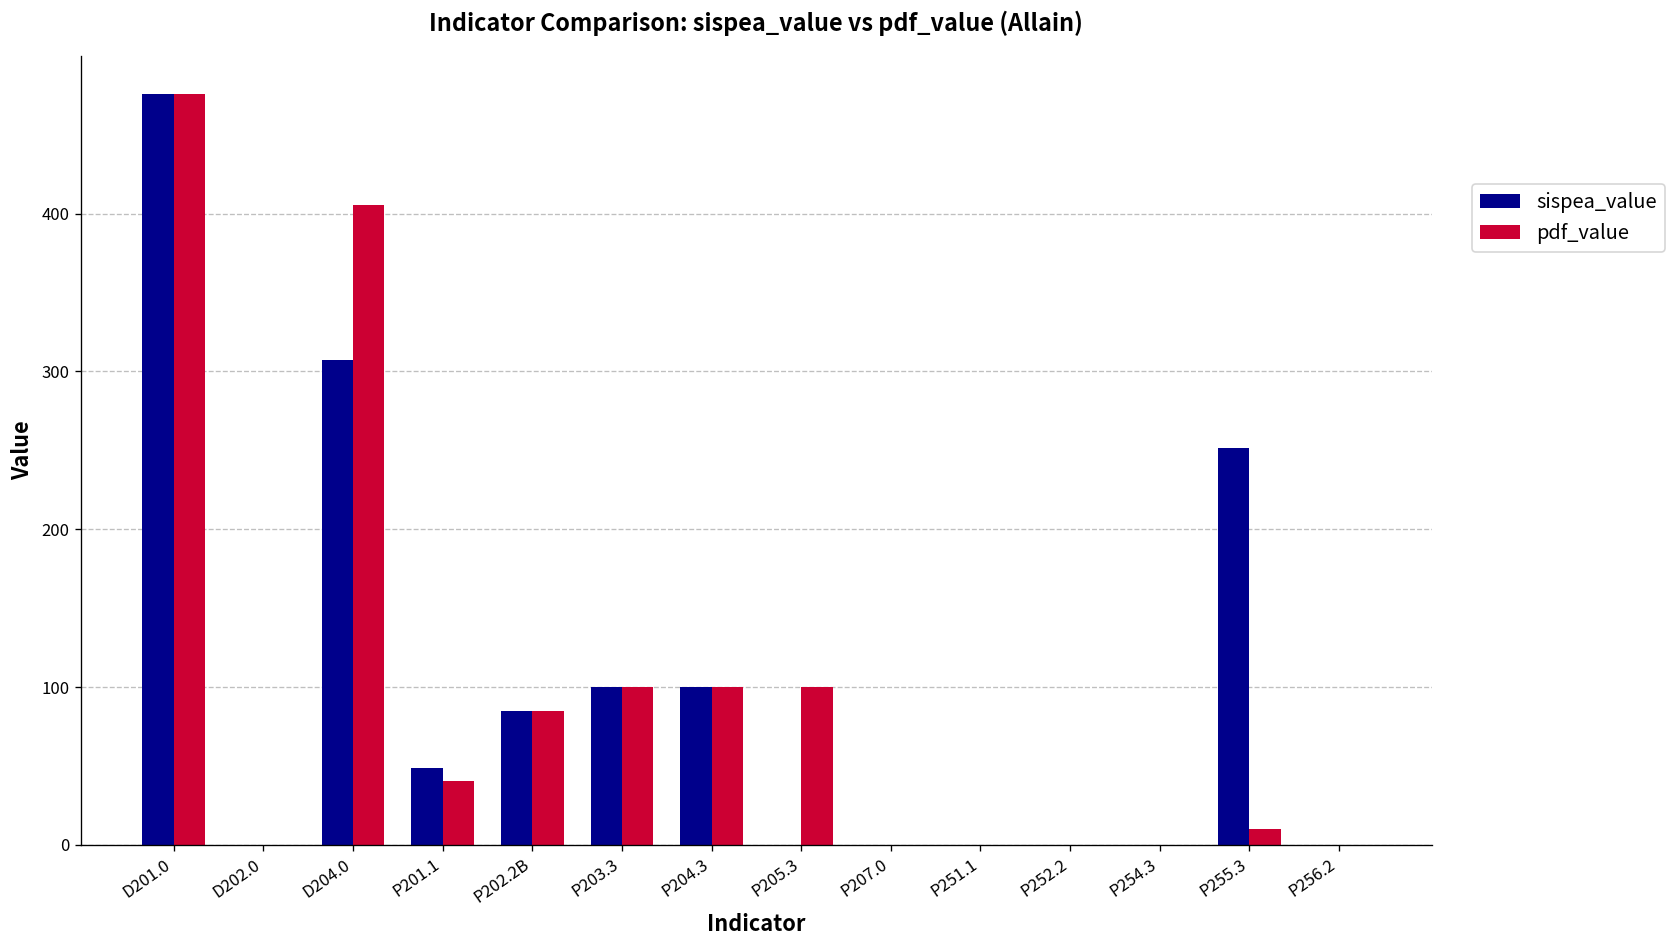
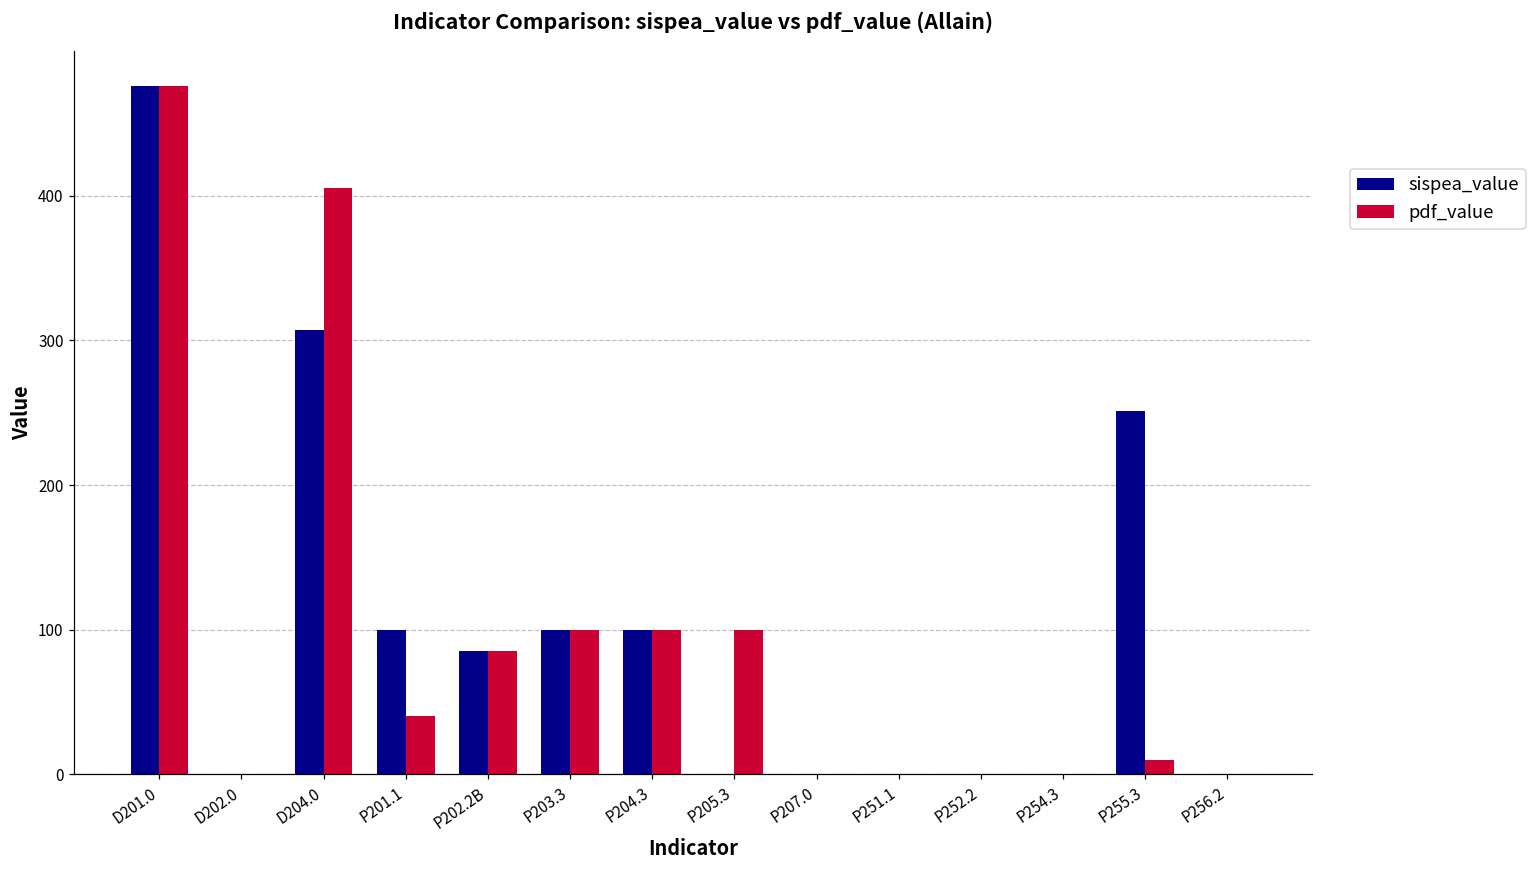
  {
    "sispea_value": {
      "D201.0": 476,
      "D202.0": 0,
      "D204.0": 307,
-     "P201.1": 49,
+     "P201.1": 100,
      "P202.2B": 85,
      "P203.3": 100,
      "P204.3": 100,
      "P205.3": 0,
      "P251.1": 0,
      "P252.2": 0,
      "P254.3": 0,
      "P255.3": 251,
      "P256.2": 0
    },
    "pdf_value": {
      "D201.0": 476,
      "D202.0": 0,
      "D204.0": 405,
      "P201.1": 40,
      "P202.2B": 85,
      "P203.3": 100,
      "P204.3": 100,
      "P205.3": 100,
      "P251.1": 0,
      "P252.2": 0,
      "P254.3": 0,
      "P255.3": 10,
      "P256.2": 0
    }
  }
